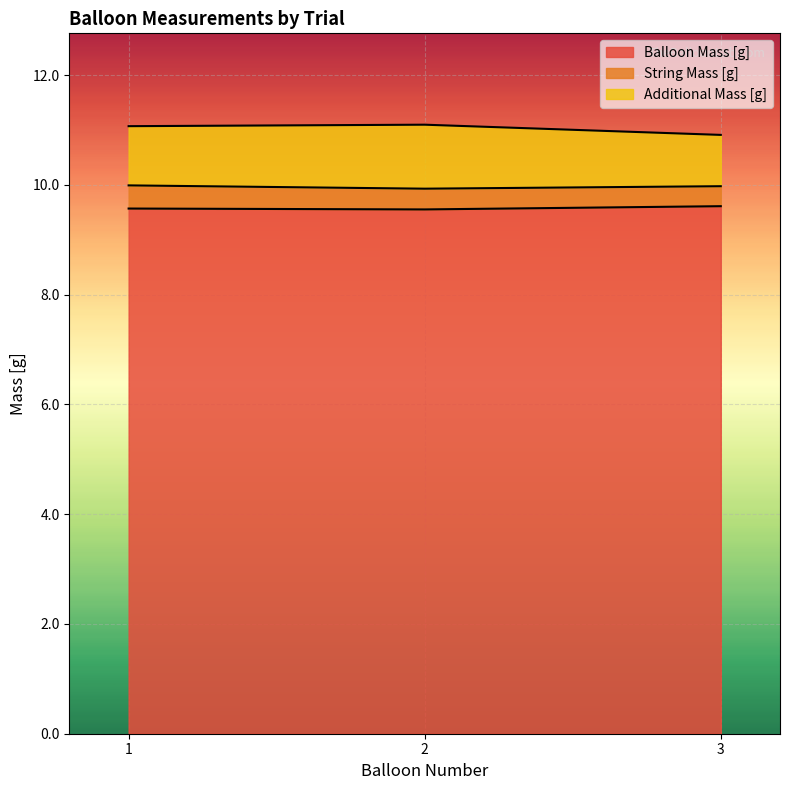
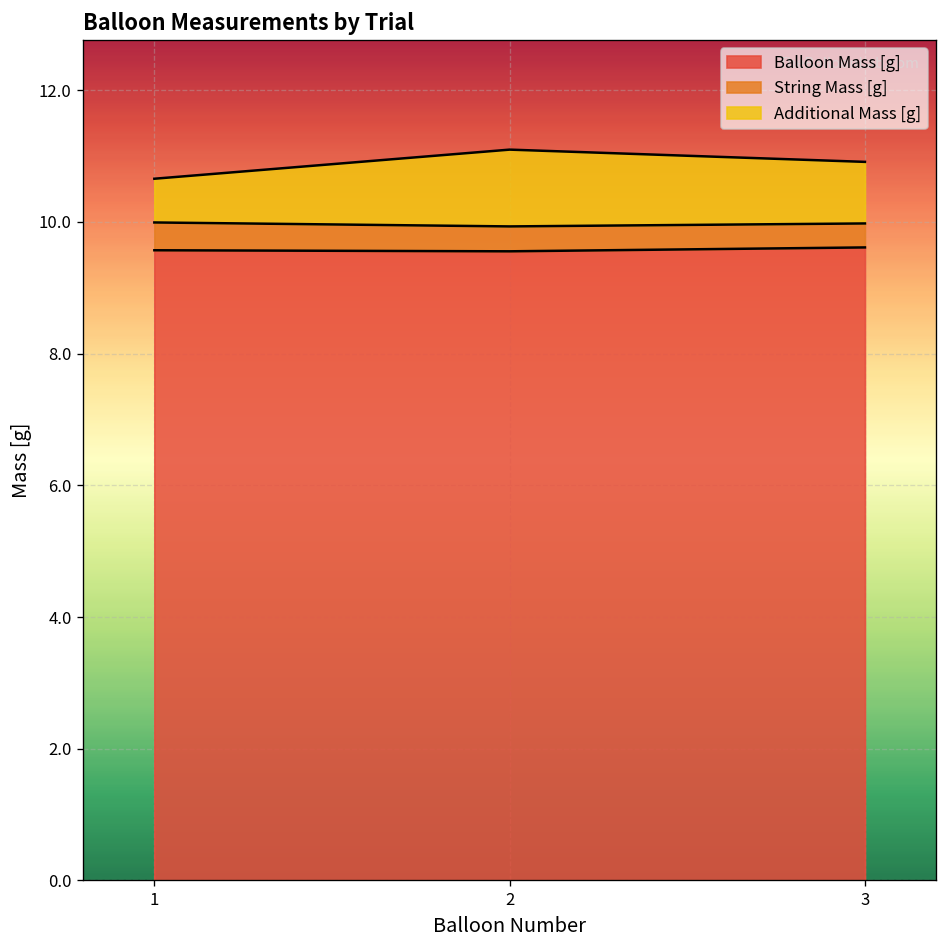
  {
    "Additional Mass [g]": {
-     "1": 1.1,
+     "1": 0.7,
      "2": 1.2,
      "3": 0.9
    }
  }
